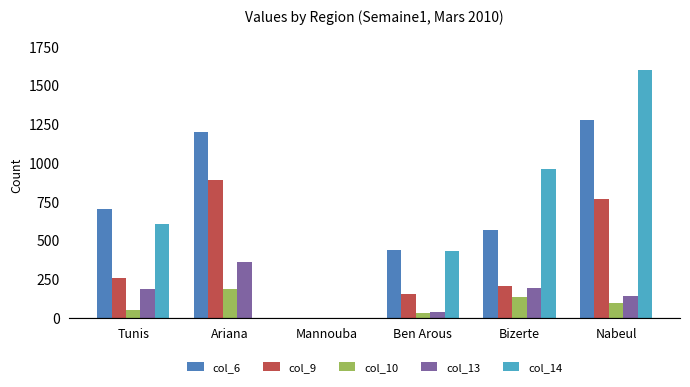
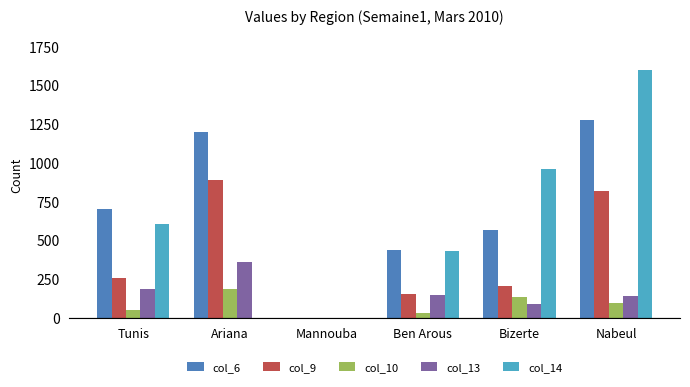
  {
    "col_9": {
      "Tunis": 260,
      "Ariana": 890,
      "Mannouba": 0,
      "Ben Arous": 160,
      "Bizerte": 210,
-     "Nabeul": 770
+     "Nabeul": 820
    },
    "col_10": {
      "Tunis": 50,
      "Ariana": 190,
      "Mannouba": 0,
      "Ben Arous": 30,
      "Bizerte": 140,
      "Nabeul": 100
    },
    "col_13": {
      "Tunis": 190,
      "Ariana": 360,
      "Mannouba": 0,
-     "Ben Arous": 40,
-     "Bizerte": 200,
+     "Ben Arous": 150,
+     "Bizerte": 90,
      "Nabeul": 140
    }
  }
